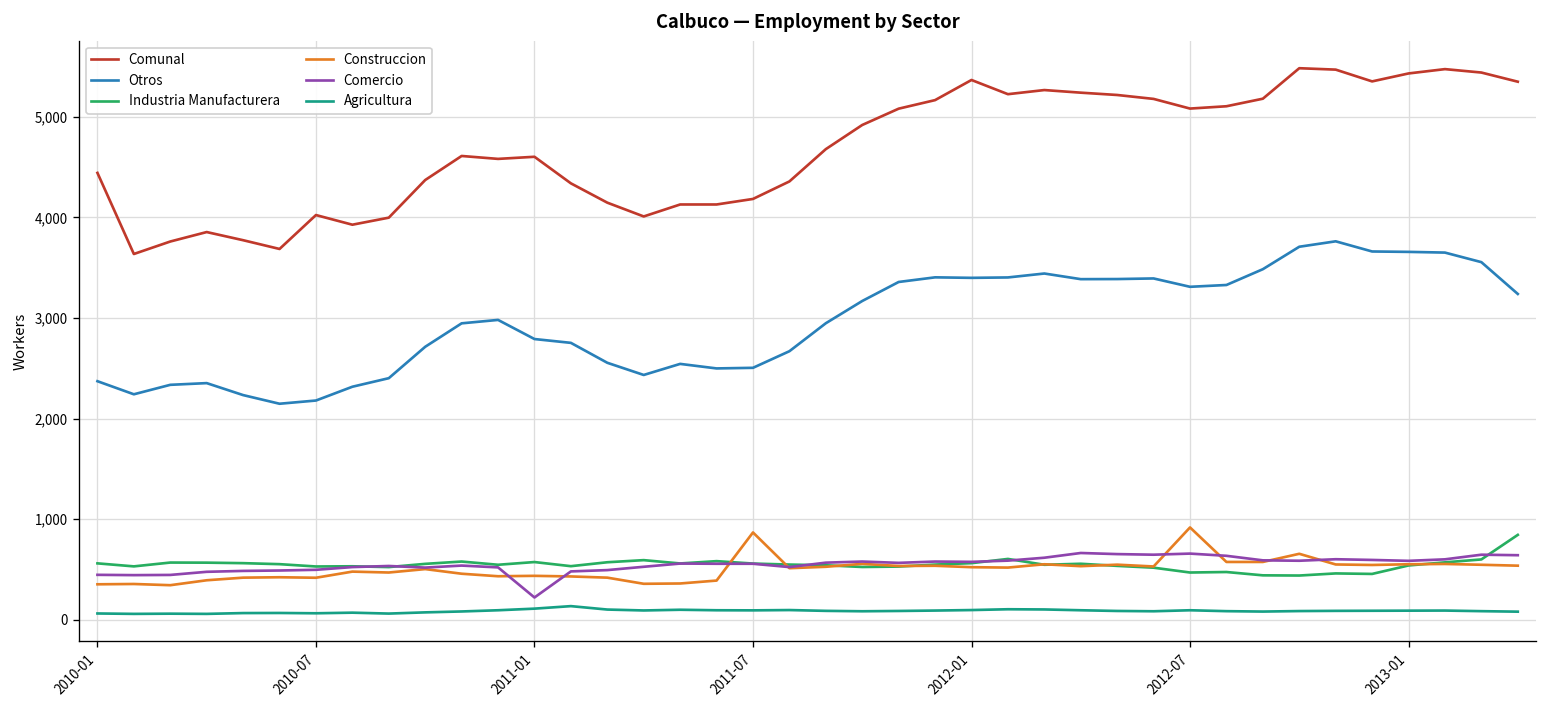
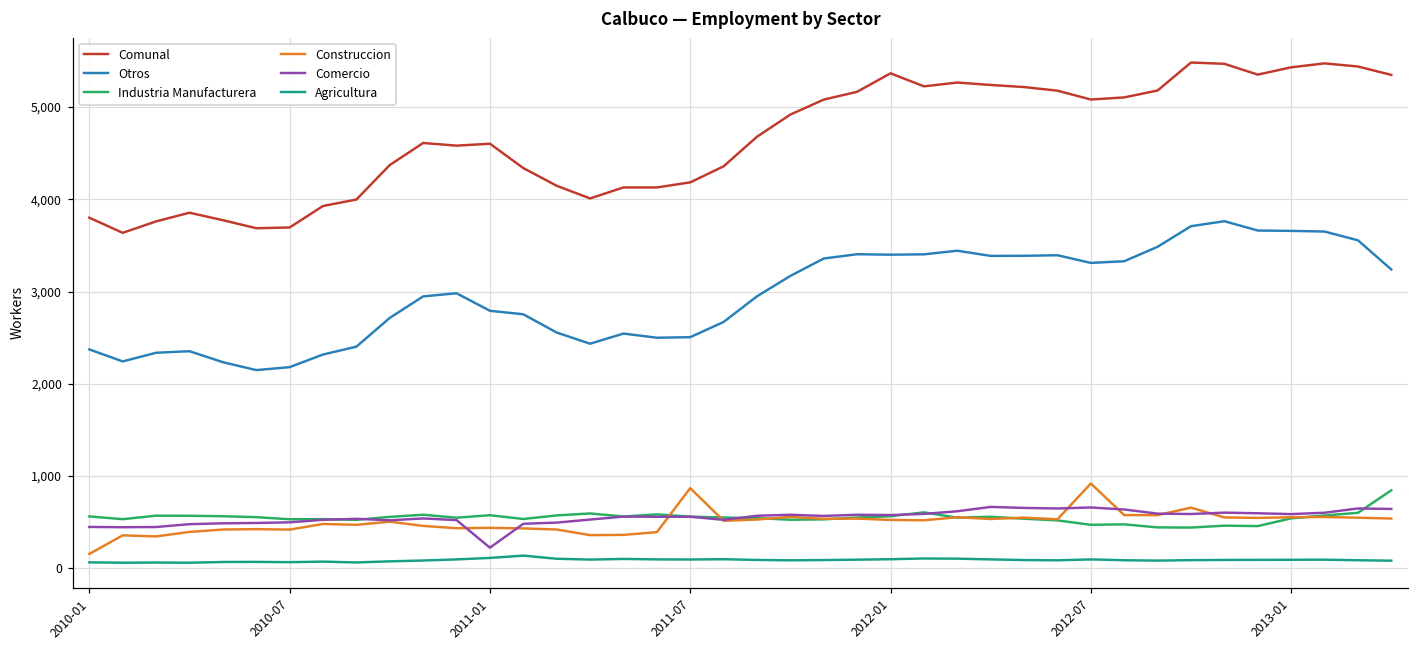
  {
    "Comunal": {
-     "2010-01": "4,400",
-     "2010-07": "4,000",
+     "2010-01": "3,800",
+     "2010-07": "3,700",
      "2011-01": "4,600",
      "2011-07": "4,200",
      "2012-01": "5,400",
      "2012-07": "5,100",
      "2013-01": "5,400"
    },
    "Otros": {
      "2010-01": "2,400",
      "2010-07": "2,200",
      "2011-01": "2,800",
      "2011-07": "2,500",
      "2012-01": "3,400",
      "2012-07": "3,300",
      "2013-01": "3,700"
    },
    "Construccion": {
-     "2010-01": "400",
+     "2010-01": "200",
      "2010-07": "400",
      "2011-01": "400",
      "2011-07": "900",
      "2012-01": "500",
      "2012-07": "900"
    },
    "Comercio": {
      "2010-01": "400",
      "2010-07": "500",
      "2011-01": "200",
      "2012-07": "700",
      "2013-01": "600"
    }
  }
